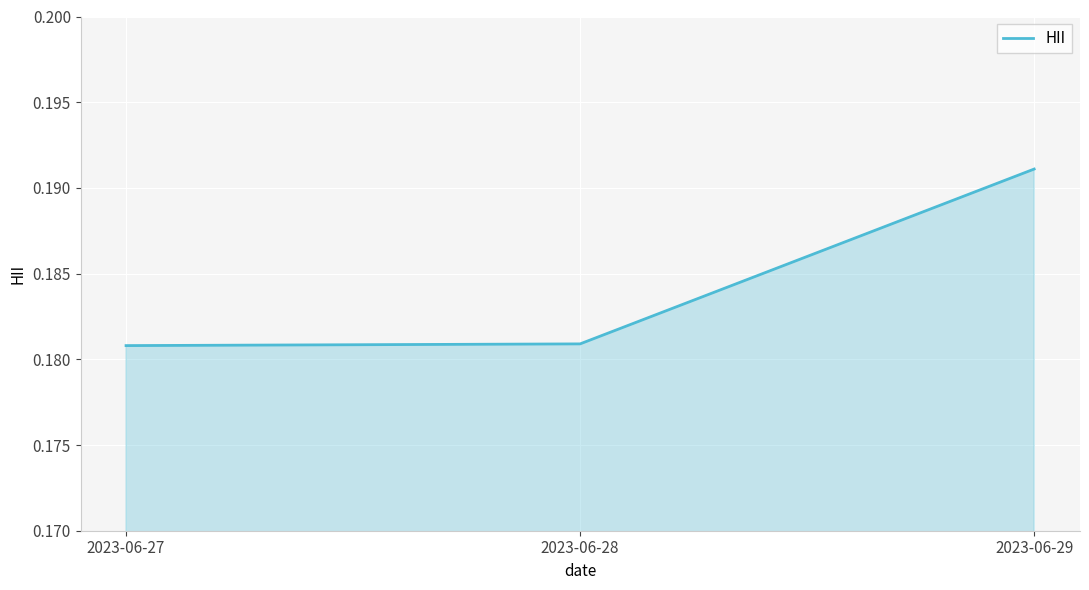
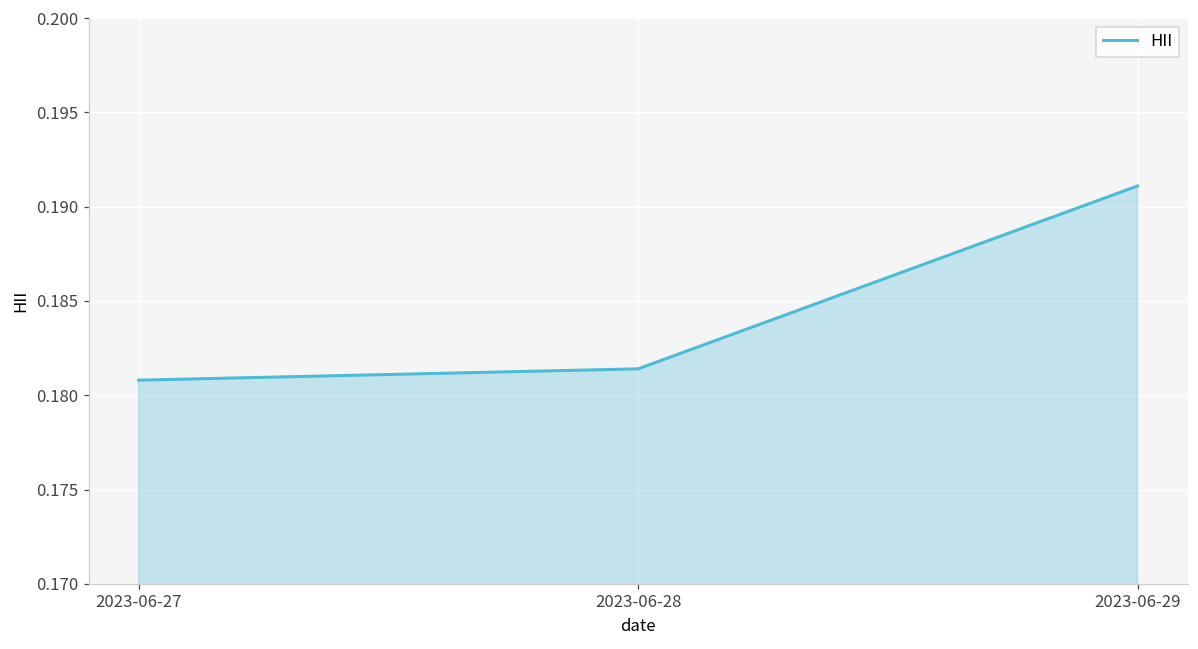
  {
    "2023-06-27": 0.1808,
-   "2023-06-28": 0.1809,
+   "2023-06-28": 0.1814,
    "2023-06-29": 0.1911
  }
